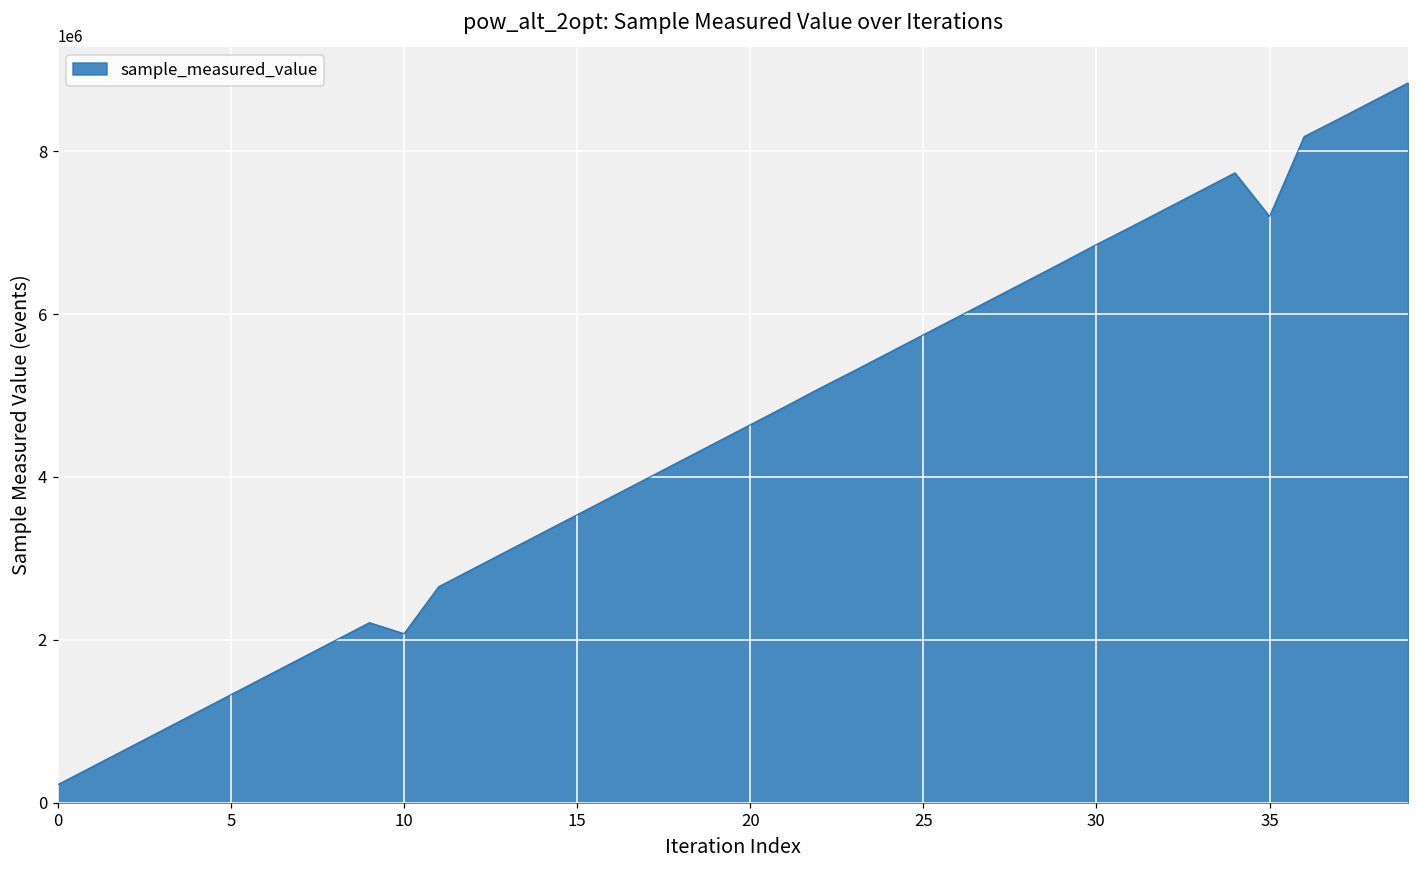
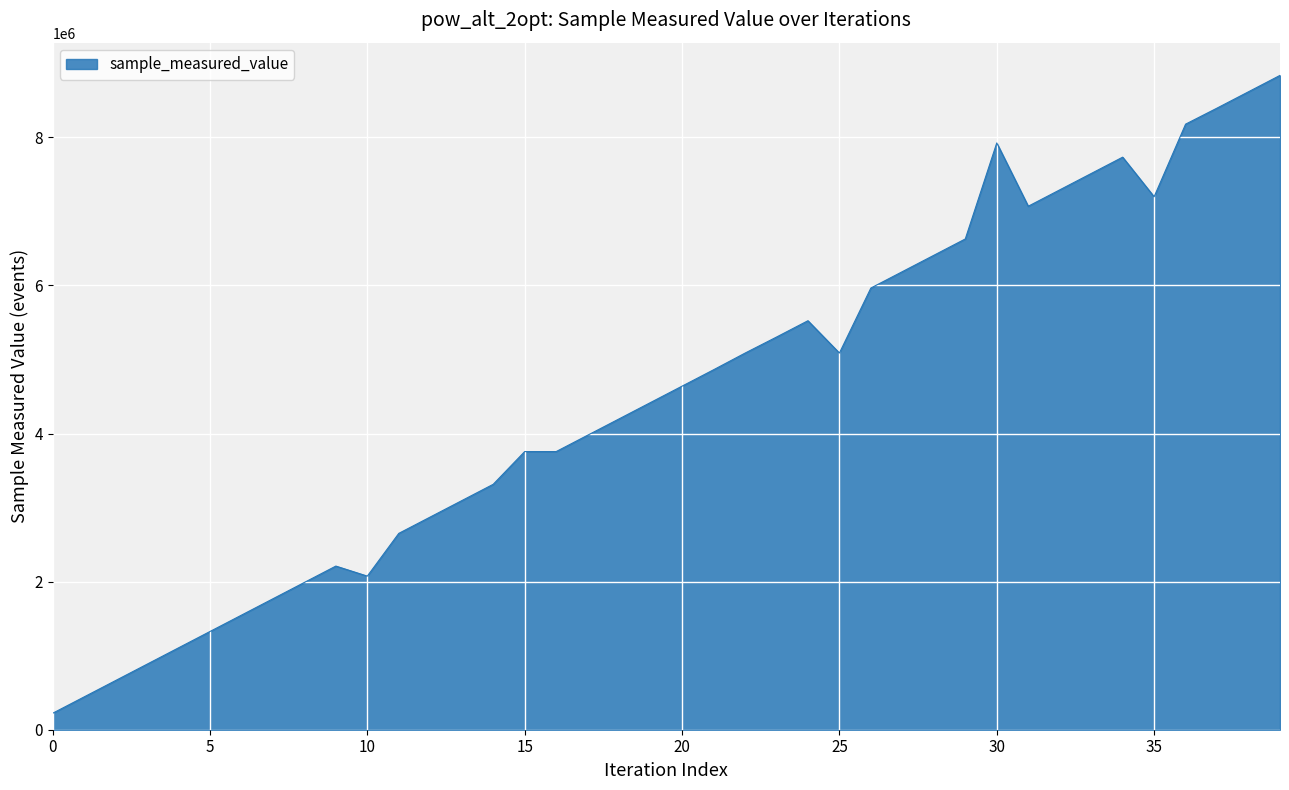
  {
    "0": 200000,
    "5": 1300000,
    "10": 2100000,
-   "15": 3500000,
+   "15": 3800000,
    "20": 4600000,
-   "25": 5700000,
-   "30": 6900000,
+   "25": 5100000,
+   "30": 7900000,
    "35": 7200000
  }
